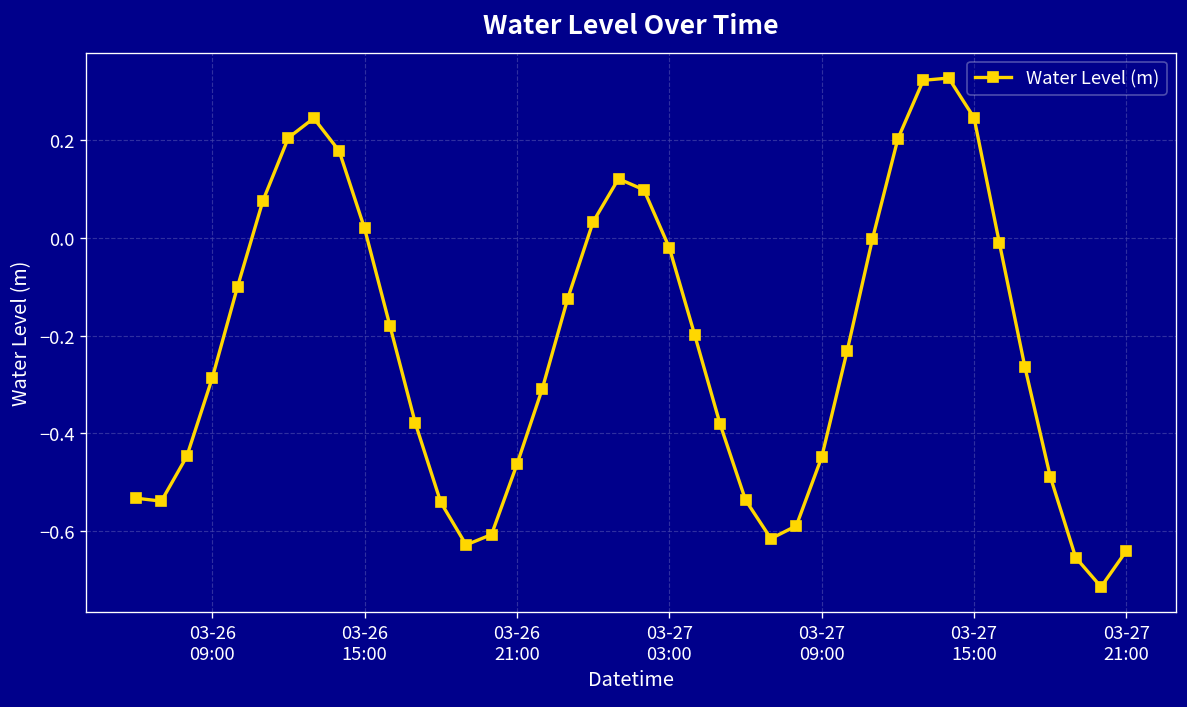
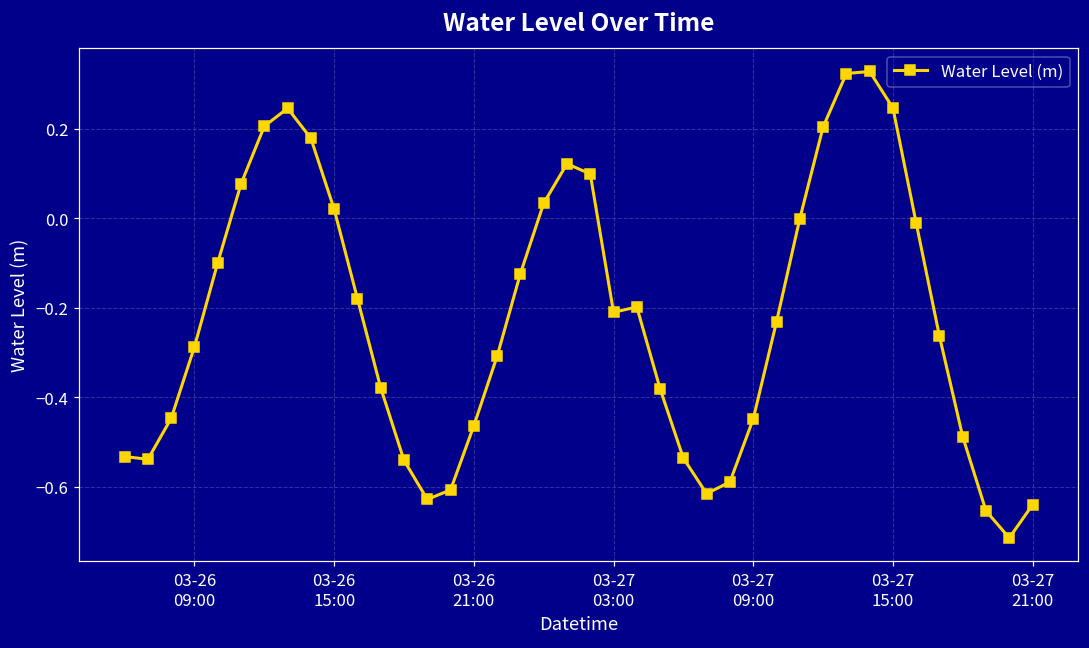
  {
    "03-26 09:00": -0.29,
    "03-26 15:00": 0.02,
    "03-26 21:00": -0.46,
-   "03-27 03:00": -0.02,
+   "03-27 03:00": -0.21,
    "03-27 09:00": -0.45,
    "03-27 15:00": 0.25,
    "03-27 21:00": -0.64
  }
